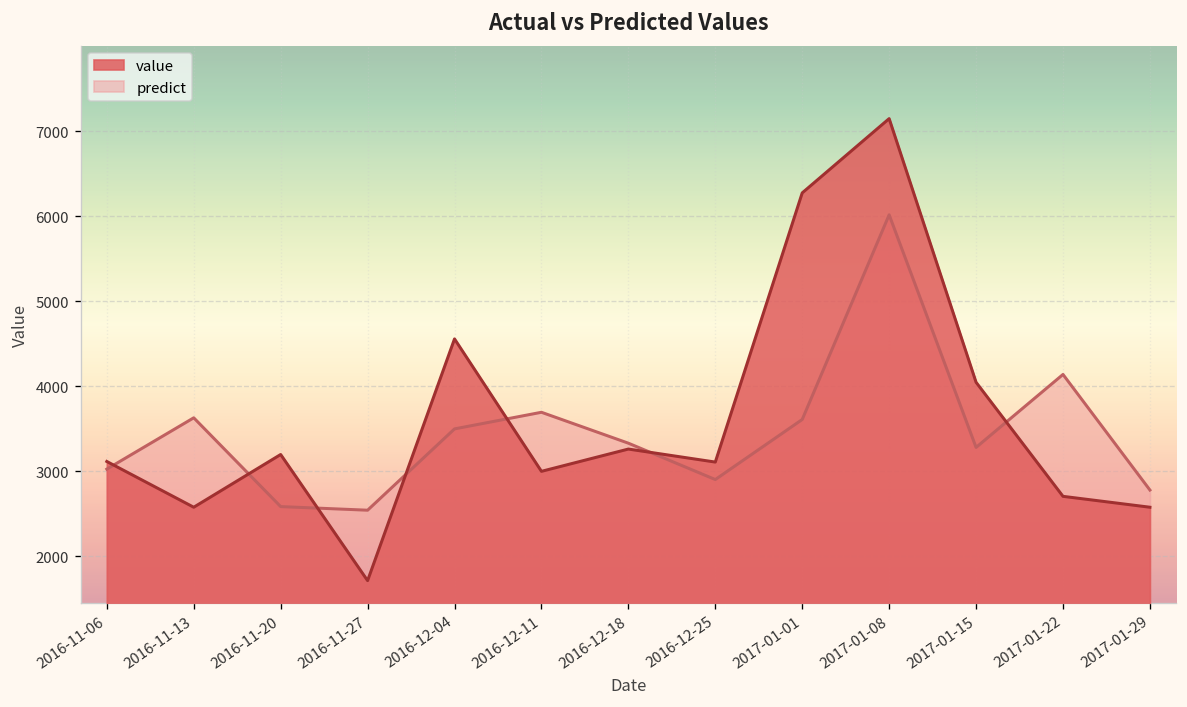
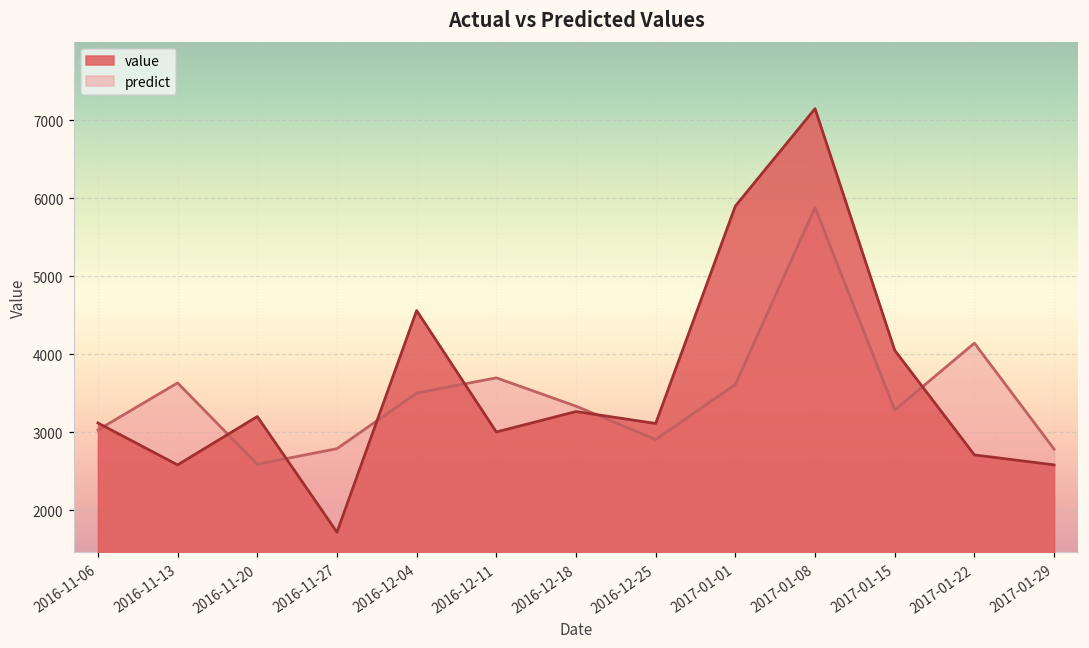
  {
    "predict": {
      "2016-11-06": 3000,
      "2016-11-13": 3600,
      "2016-11-20": 2600,
-     "2016-11-27": 2500,
+     "2016-11-27": 2800,
      "2016-12-04": 3500,
      "2016-12-11": 3700,
      "2016-12-18": 3300,
      "2016-12-25": 2900,
      "2017-01-01": 3600,
-     "2017-01-08": 6000,
+     "2017-01-08": 5900,
      "2017-01-15": 3300,
      "2017-01-22": 4100,
      "2017-01-29": 2800
    },
    "value": {
      "2016-11-06": 3100,
      "2016-11-13": 2600,
      "2016-11-20": 3200,
      "2016-11-27": 1700,
      "2016-12-04": 4600,
      "2016-12-11": 3000,
      "2016-12-18": 3300,
      "2016-12-25": 3100,
-     "2017-01-01": 6300,
+     "2017-01-01": 5900,
      "2017-01-08": 7100,
      "2017-01-15": 4000,
      "2017-01-22": 2700,
      "2017-01-29": 2600
    }
  }
